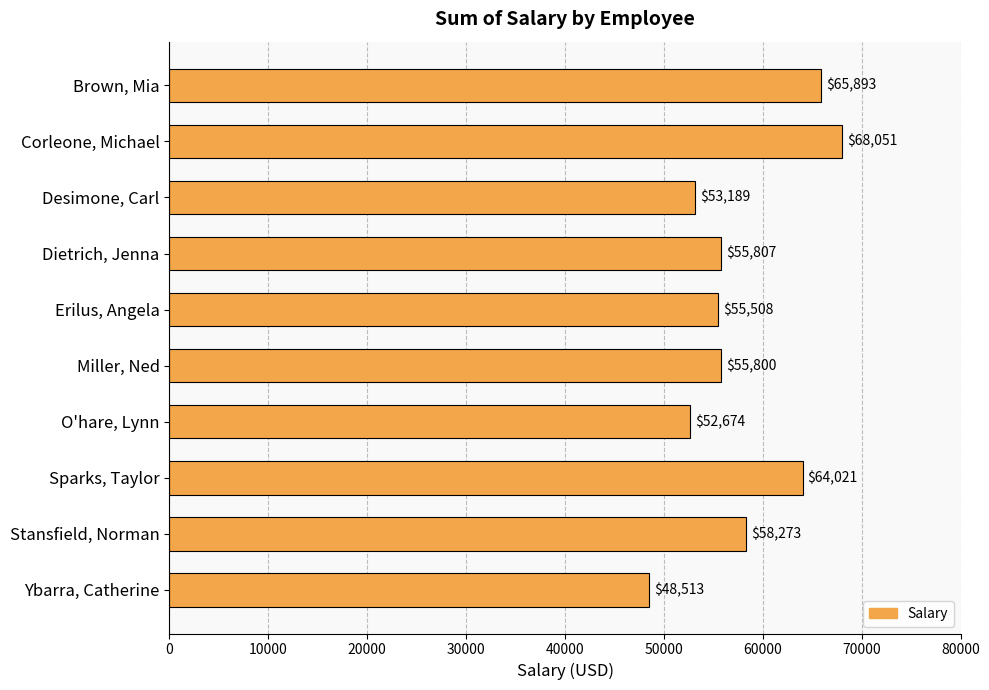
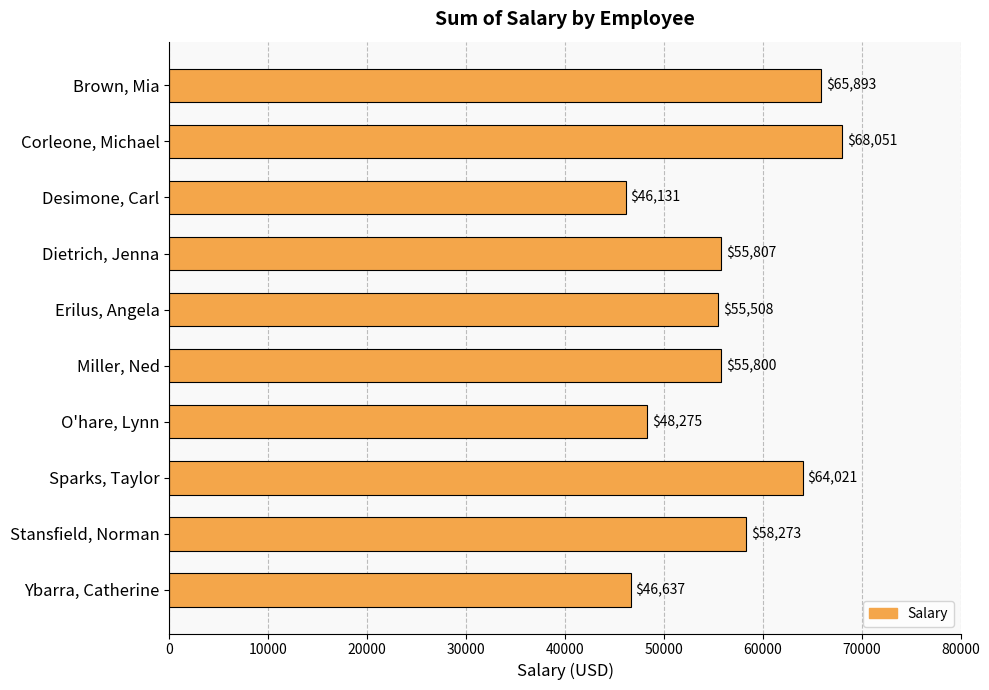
  {
    "Brown, Mia": "$65,893",
    "Corleone, Michael": "$68,051",
-   "Desimone, Carl": "$53,189",
+   "Desimone, Carl": "$46,131",
    "Dietrich, Jenna": "$55,807",
    "Erilus, Angela": "$55,508",
    "Miller, Ned": "$55,800",
-   "O'hare, Lynn": "$52,674",
+   "O'hare, Lynn": "$48,275",
    "Sparks, Taylor": "$64,021",
    "Stansfield, Norman": "$58,273",
-   "Ybarra, Catherine": "$48,513"
+   "Ybarra, Catherine": "$46,637"
  }
